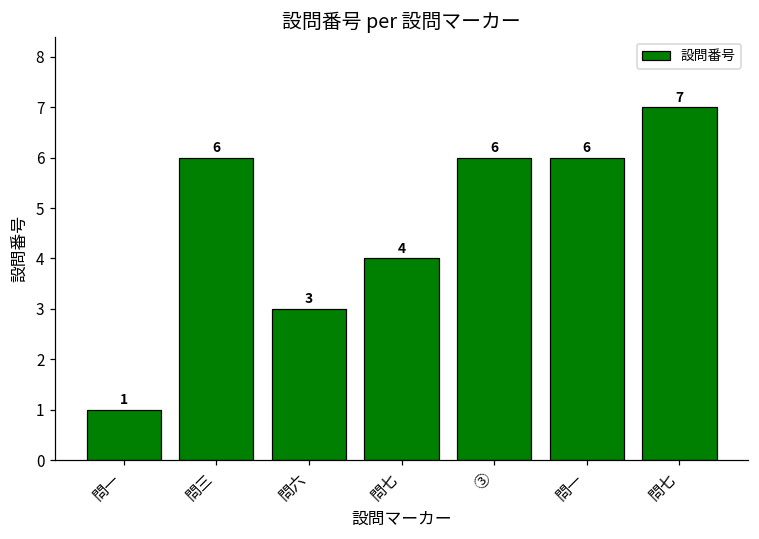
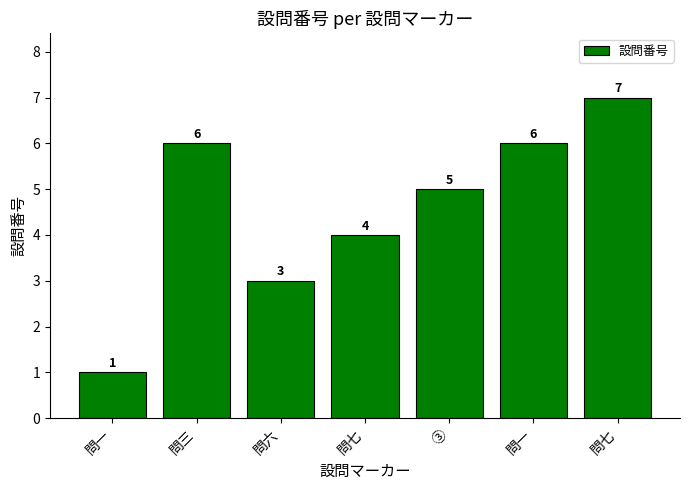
  {
    "問三": 6,
    "問六": 3,
-   "③": 6
+   "③": 5
  }
